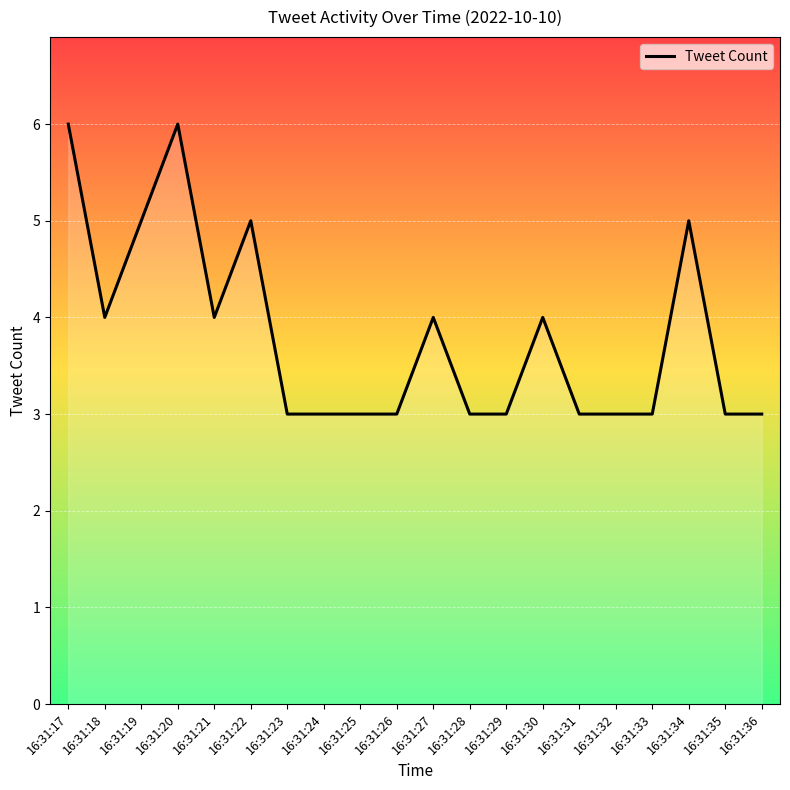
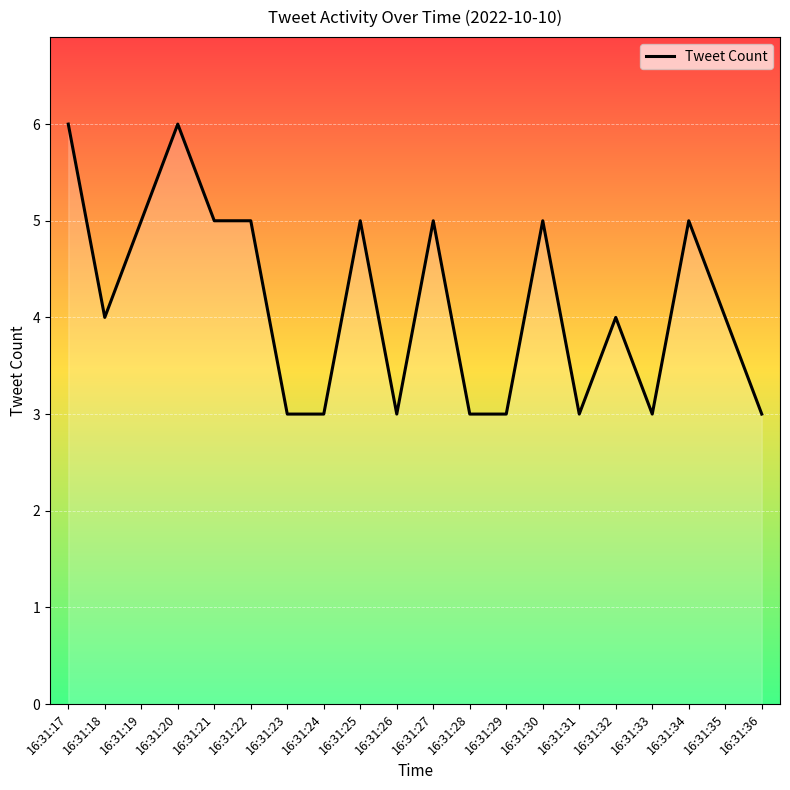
  {
    "16:31:17": 6,
    "16:31:18": 4,
    "16:31:19": 5,
    "16:31:20": 6,
-   "16:31:21": 4,
+   "16:31:21": 5,
    "16:31:22": 5,
    "16:31:23": 3,
    "16:31:24": 3,
-   "16:31:25": 3,
+   "16:31:25": 5,
    "16:31:26": 3,
-   "16:31:27": 4,
+   "16:31:27": 5,
    "16:31:28": 3,
    "16:31:29": 3,
-   "16:31:30": 4,
+   "16:31:30": 5,
    "16:31:31": 3,
-   "16:31:32": 3,
+   "16:31:32": 4,
    "16:31:33": 3,
    "16:31:34": 5,
-   "16:31:35": 3,
+   "16:31:35": 4,
    "16:31:36": 3
  }
